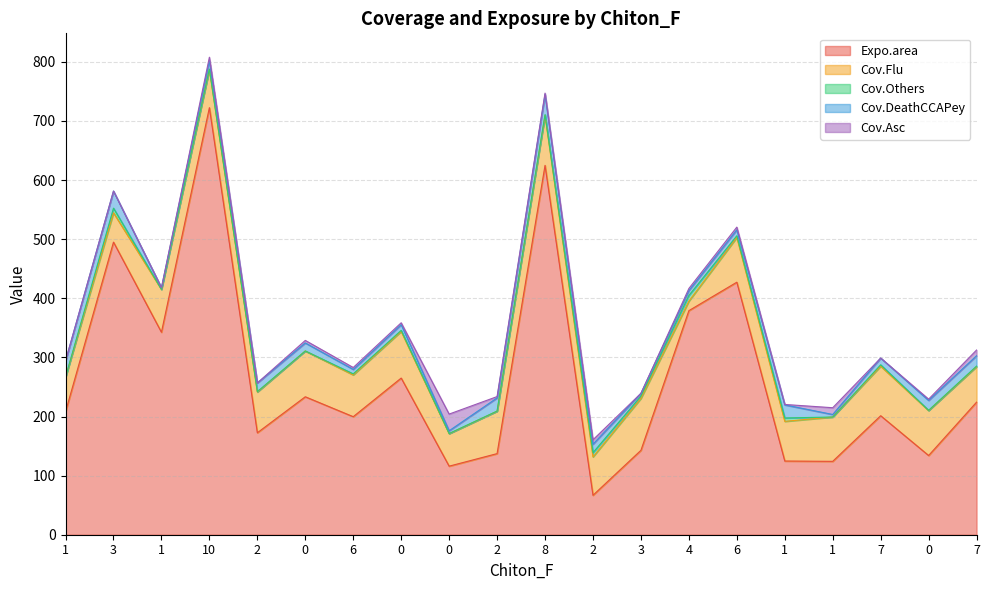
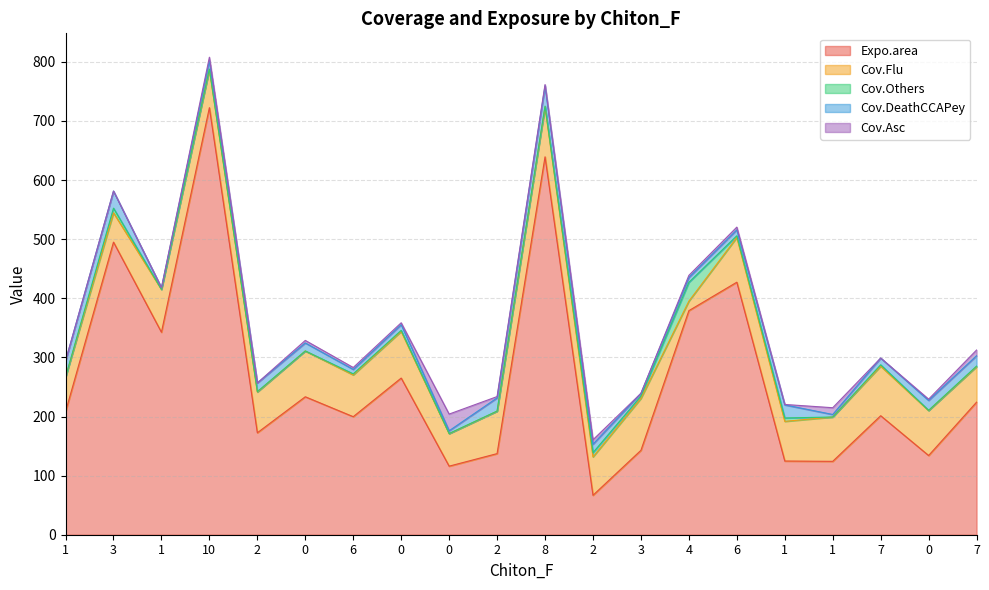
  {
    "Expo.area": {
      "10": 720,
-     "8": 620,
+     "8": 640,
      "4": 380
    },
    "Cov.Flu": {
      "4": 20
    },
    "Cov.Others": {
-     "4": 10
+     "4": 30
    },
    "Cov.DeathCCAPey": {
      "10": 10
    },
    "Cov.Asc": {
      "10": 10
    }
  }
